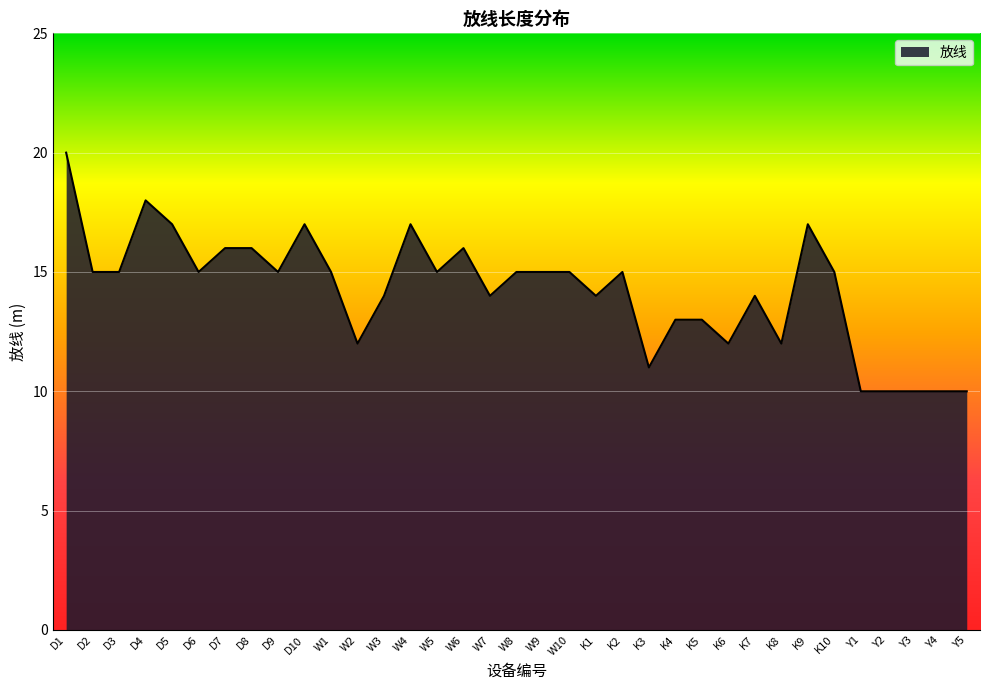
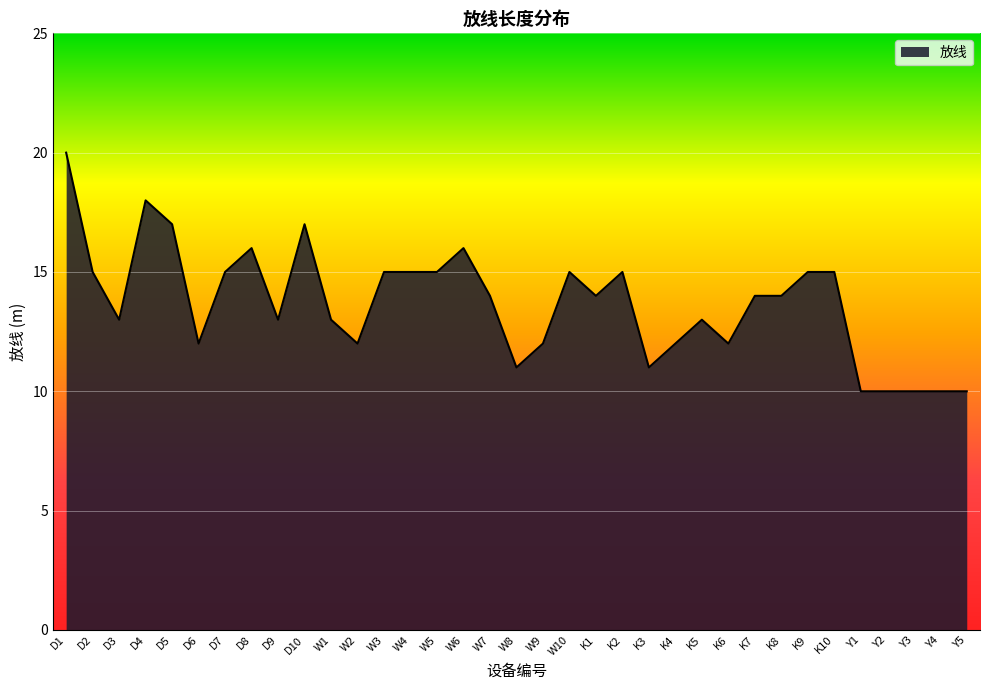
  {
    "D1": 20,
    "D2": 15,
-   "D3": 15,
+   "D3": 13,
    "D4": 18,
    "D5": 17,
-   "D6": 15,
-   "D7": 16,
+   "D6": 12,
+   "D7": 15,
    "D8": 16,
-   "D9": 15,
+   "D9": 13,
    "D10": 17,
-   "W1": 15,
+   "W1": 13,
    "W2": 12,
-   "W3": 14,
-   "W4": 17,
+   "W3": 15,
+   "W4": 15,
    "W5": 15,
    "W6": 16,
    "W7": 14,
-   "W8": 15,
-   "W9": 15,
+   "W8": 11,
+   "W9": 12,
    "W10": 15,
    "K1": 14,
    "K2": 15,
    "K3": 11,
-   "K4": 13,
+   "K4": 12,
    "K5": 13,
    "K6": 12,
    "K7": 14,
-   "K8": 12,
-   "K9": 17,
+   "K8": 14,
+   "K9": 15,
    "K10": 15,
    "Y1": 10,
    "Y2": 10,
    "Y3": 10,
    "Y4": 10,
    "Y5": 10
  }
